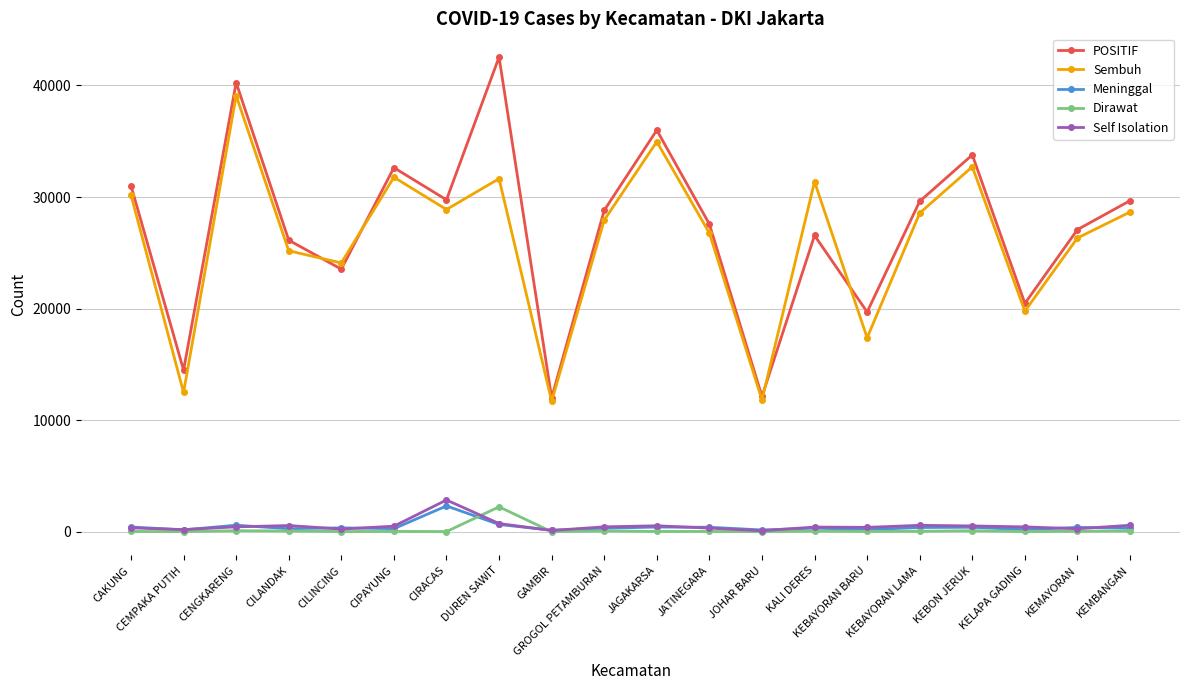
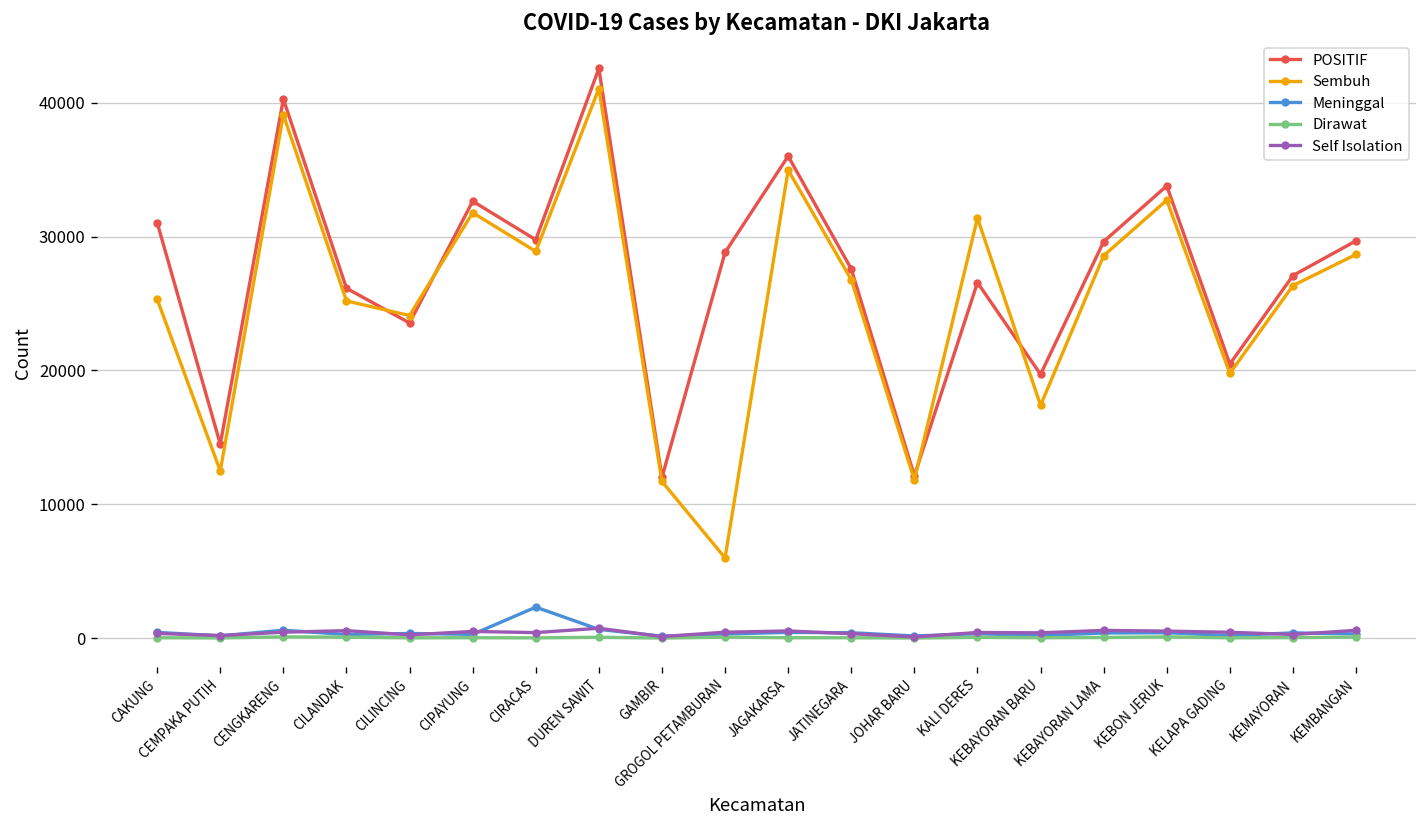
  {
    "POSITIF": {
      "CAKUNG": 31000,
      "CEMPAKA PUTIH": 14500,
      "CENGKARENG": 40300,
      "CILANDAK": 26100,
      "CILINCING": 23500,
      "CIPAYUNG": 32600,
      "CIRACAS": 29800,
      "DUREN SAWIT": 42500,
      "GAMBIR": 12000,
      "GROGOL PETAMBURAN": 28800,
      "JAGAKARSA": 36000,
      "JATINEGARA": 27600,
      "JOHAR BARU": 12100,
      "KALI DERES": 26600,
      "KEBAYORAN BARU": 19700,
      "KEBAYORAN LAMA": 29600,
      "KEBON JERUK": 33800,
      "KELAPA GADING": 20500,
      "KEMAYORAN": 27100,
      "KEMBANGAN": 29700
    },
    "Sembuh": {
-     "CAKUNG": 30200,
+     "CAKUNG": 25300,
      "CEMPAKA PUTIH": 12500,
      "CENGKARENG": 39100,
      "CILANDAK": 25200,
      "CILINCING": 24100,
      "CIPAYUNG": 31800,
      "CIRACAS": 28900,
-     "DUREN SAWIT": 31700,
+     "DUREN SAWIT": 41000,
      "GAMBIR": 11700,
-     "GROGOL PETAMBURAN": 27900,
+     "GROGOL PETAMBURAN": 6000,
      "JAGAKARSA": 35000,
      "JATINEGARA": 26800,
      "JOHAR BARU": 11800,
      "KALI DERES": 31400,
      "KEBAYORAN BARU": 17400,
      "KEBAYORAN LAMA": 28600,
      "KEBON JERUK": 32700,
      "KELAPA GADING": 19800,
      "KEMAYORAN": 26300,
      "KEMBANGAN": 28700
    },
    "Meninggal": {
      "CIRACAS": 2300,
      "KEMBANGAN": 300
    },
    "Dirawat": {
      "CAKUNG": 0,
      "CENGKARENG": 100,
      "CIPAYUNG": 0,
      "CIRACAS": 0,
-     "DUREN SAWIT": 2200,
+     "DUREN SAWIT": 100,
      "GROGOL PETAMBURAN": 100,
      "JAGAKARSA": 0,
      "JATINEGARA": 0,
      "KALI DERES": 100,
      "KEBAYORAN LAMA": 100,
      "KEBON JERUK": 100,
      "KEMBANGAN": 100
    },
    "Self Isolation": {
      "CILANDAK": 600,
-     "CIRACAS": 2900,
+     "CIRACAS": 400,
      "KELAPA GADING": 500,
      "KEMBANGAN": 600
    }
  }
